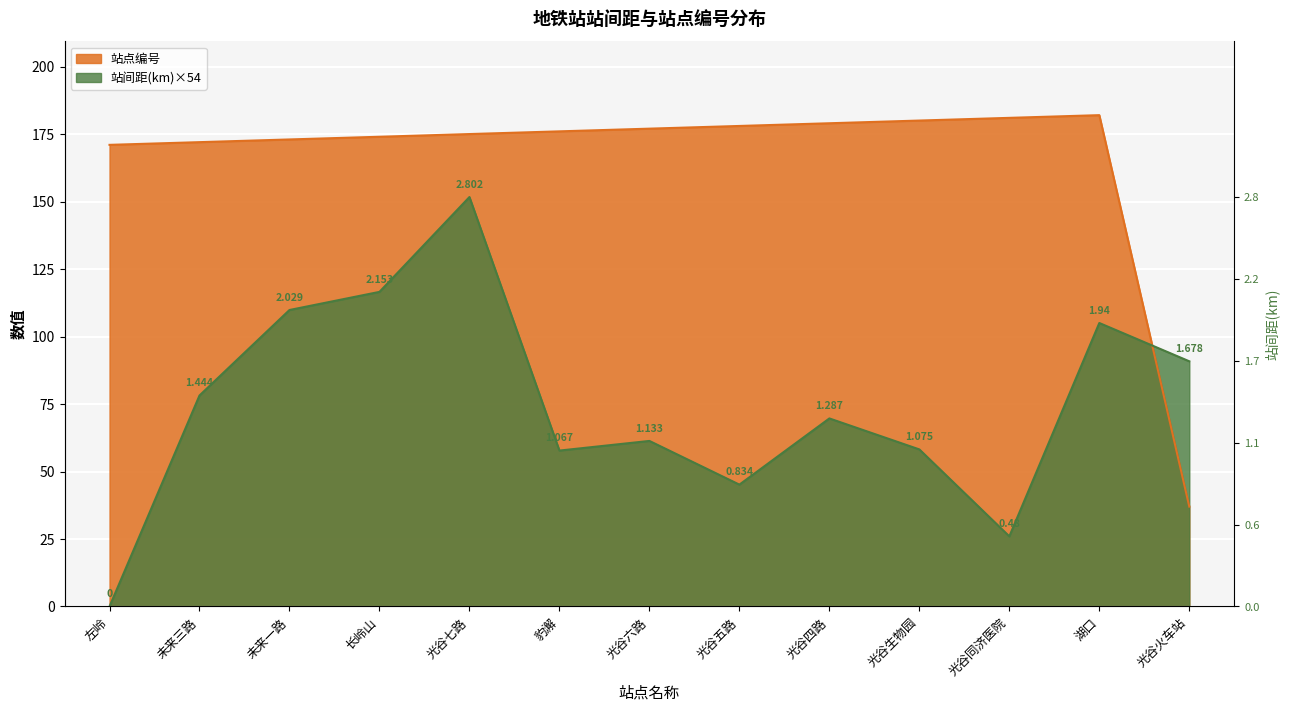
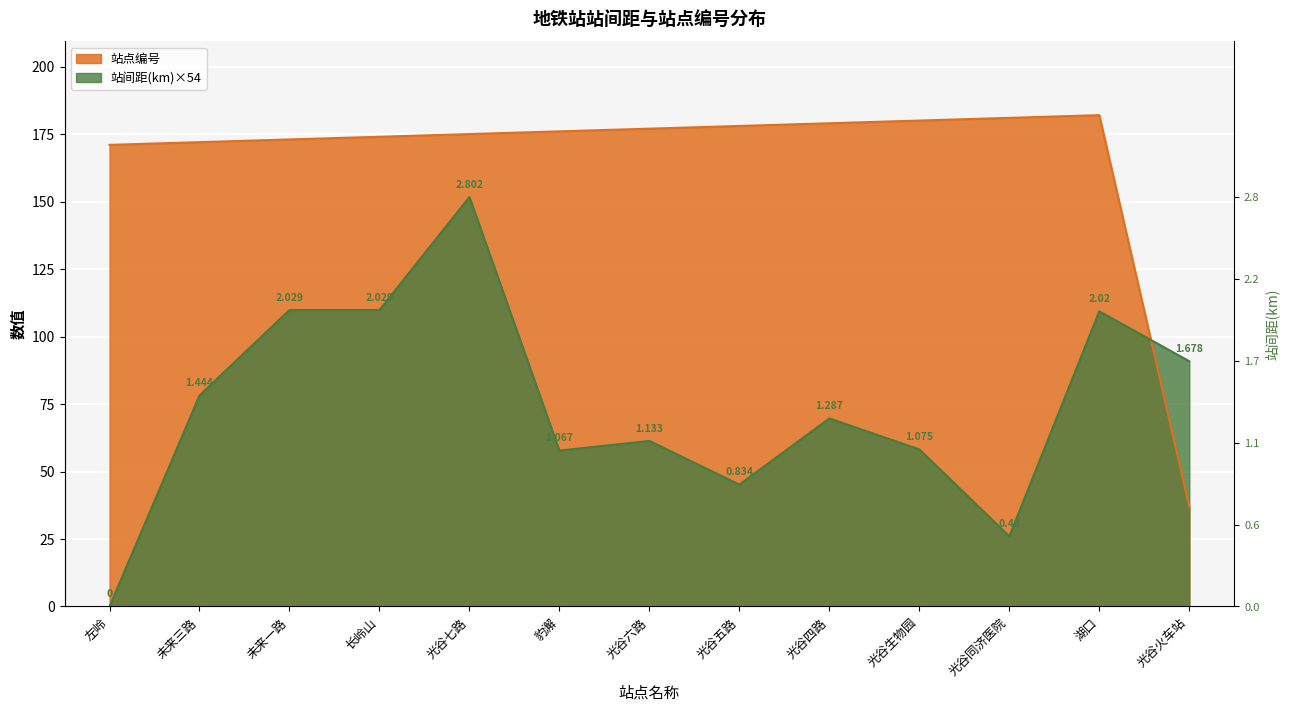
  {
    "站点编号": {
      "左岭": 171,
      "未来三路": 172,
      "未来一路": 173,
      "长岭山": 174,
      "光谷七路": 175,
      "豹澥": 176,
      "光谷六路": 177,
      "光谷五路": 178,
      "光谷四路": 179,
      "光谷生物园": 180,
      "光谷同济医院": 181,
      "湖口": 182,
      "光谷火车站": 37
    },
    "站间距(km)×54": {
      "左岭": 0,
-     "长岭山": 2.153,
-     "湖口": 1.94
+     "长岭山": 2.029,
+     "湖口": 2.02
    }
  }
